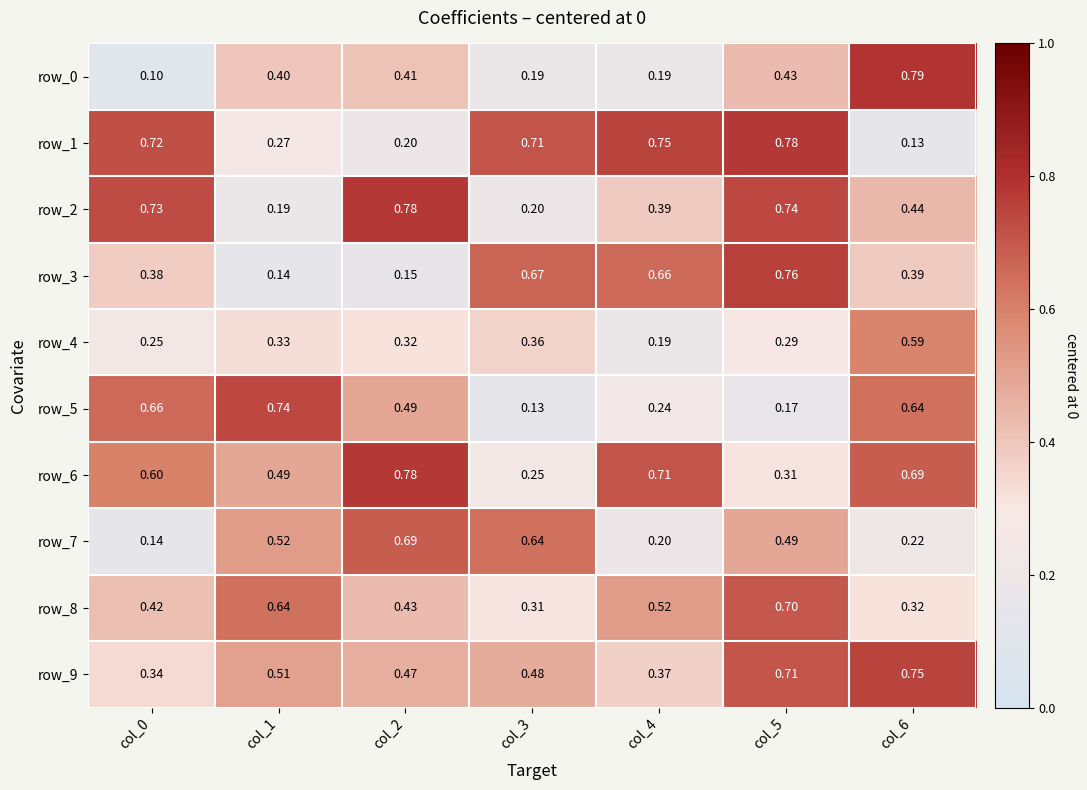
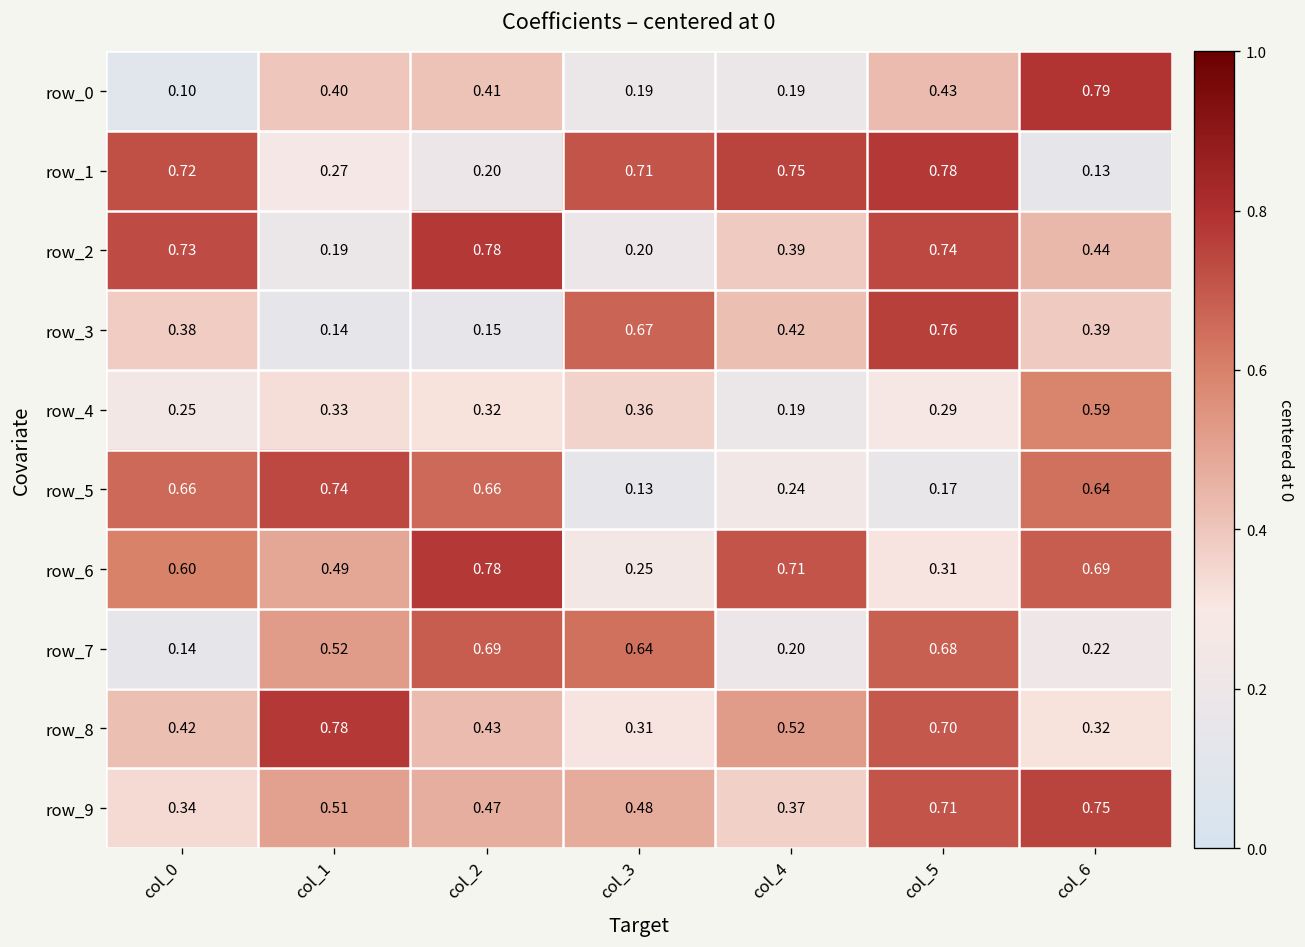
  {
    "row_0": {
      "col_0": 0.10,
      "col_1": 0.40,
      "col_2": 0.41,
      "col_3": 0.19,
      "col_4": 0.19,
      "col_5": 0.43,
      "col_6": 0.79
    },
    "row_1": {
      "col_0": 0.72,
      "col_1": 0.27,
      "col_2": 0.20,
      "col_3": 0.71,
      "col_4": 0.75,
      "col_5": 0.78,
      "col_6": 0.13
    },
    "row_2": {
      "col_0": 0.73,
      "col_1": 0.19,
      "col_2": 0.78,
      "col_3": 0.20,
      "col_4": 0.39,
      "col_5": 0.74,
      "col_6": 0.44
    },
    "row_3": {
      "col_0": 0.38,
      "col_1": 0.14,
      "col_2": 0.15,
      "col_3": 0.67,
-     "col_4": 0.66,
+     "col_4": 0.42,
      "col_5": 0.76,
      "col_6": 0.39
    },
    "row_4": {
      "col_0": 0.25,
      "col_1": 0.33,
      "col_2": 0.32,
      "col_3": 0.36,
      "col_4": 0.19,
      "col_5": 0.29,
      "col_6": 0.59
    },
    "row_5": {
      "col_0": 0.66,
      "col_1": 0.74,
-     "col_2": 0.49,
+     "col_2": 0.66,
      "col_3": 0.13,
      "col_4": 0.24,
      "col_5": 0.17,
      "col_6": 0.64
    },
    "row_6": {
      "col_0": 0.60,
      "col_1": 0.49,
      "col_2": 0.78,
      "col_3": 0.25,
      "col_4": 0.71,
      "col_5": 0.31,
      "col_6": 0.69
    },
    "row_7": {
      "col_0": 0.14,
      "col_1": 0.52,
      "col_2": 0.69,
      "col_3": 0.64,
      "col_4": 0.20,
-     "col_5": 0.49,
+     "col_5": 0.68,
      "col_6": 0.22
    },
    "row_8": {
      "col_0": 0.42,
-     "col_1": 0.64,
+     "col_1": 0.78,
      "col_2": 0.43,
      "col_3": 0.31,
      "col_4": 0.52,
      "col_5": 0.70,
      "col_6": 0.32
    },
    "row_9": {
      "col_0": 0.34,
      "col_1": 0.51,
      "col_2": 0.47,
      "col_3": 0.48,
      "col_4": 0.37,
      "col_5": 0.71,
      "col_6": 0.75
    }
  }
